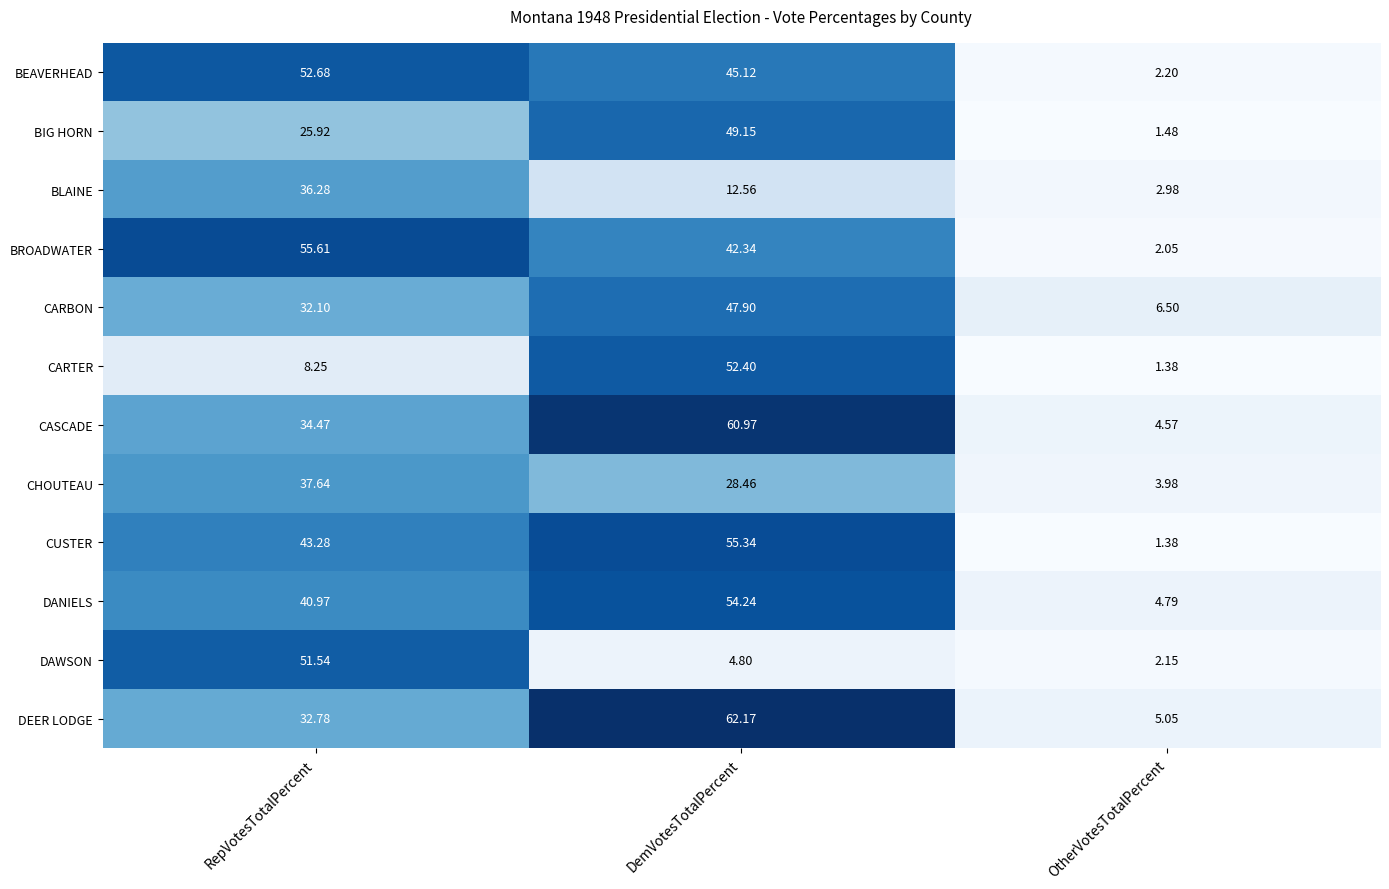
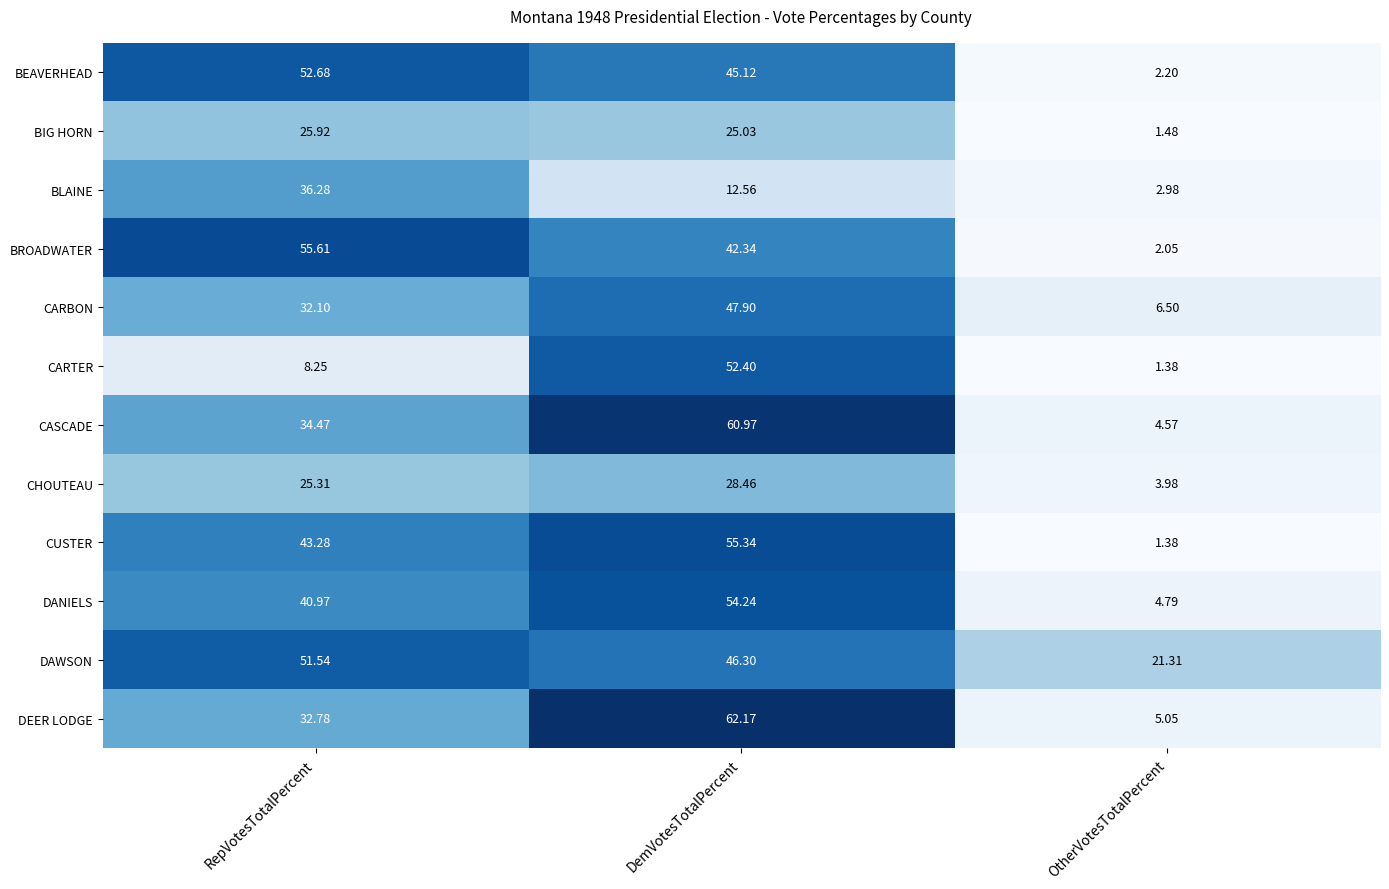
  {
    "BEAVERHEAD": {
      "RepVotesTotalPercent": 52.68,
      "DemVotesTotalPercent": 45.12,
      "OtherVotesTotalPercent": 2.20
    },
    "BIG HORN": {
      "RepVotesTotalPercent": 25.92,
-     "DemVotesTotalPercent": 49.15,
+     "DemVotesTotalPercent": 25.03,
      "OtherVotesTotalPercent": 1.48
    },
    "BLAINE": {
      "RepVotesTotalPercent": 36.28,
      "DemVotesTotalPercent": 12.56,
      "OtherVotesTotalPercent": 2.98
    },
    "BROADWATER": {
      "RepVotesTotalPercent": 55.61,
      "DemVotesTotalPercent": 42.34,
      "OtherVotesTotalPercent": 2.05
    },
    "CARBON": {
      "RepVotesTotalPercent": 32.10,
      "DemVotesTotalPercent": 47.90,
      "OtherVotesTotalPercent": 6.50
    },
    "CARTER": {
      "RepVotesTotalPercent": 8.25,
      "DemVotesTotalPercent": 52.40,
      "OtherVotesTotalPercent": 1.38
    },
    "CASCADE": {
      "RepVotesTotalPercent": 34.47,
      "DemVotesTotalPercent": 60.97,
      "OtherVotesTotalPercent": 4.57
    },
    "CHOUTEAU": {
-     "RepVotesTotalPercent": 37.64,
+     "RepVotesTotalPercent": 25.31,
      "DemVotesTotalPercent": 28.46,
      "OtherVotesTotalPercent": 3.98
    },
    "CUSTER": {
      "RepVotesTotalPercent": 43.28,
      "DemVotesTotalPercent": 55.34,
      "OtherVotesTotalPercent": 1.38
    },
    "DANIELS": {
      "RepVotesTotalPercent": 40.97,
      "DemVotesTotalPercent": 54.24,
      "OtherVotesTotalPercent": 4.79
    },
    "DAWSON": {
      "RepVotesTotalPercent": 51.54,
-     "DemVotesTotalPercent": 4.80,
-     "OtherVotesTotalPercent": 2.15
+     "DemVotesTotalPercent": 46.30,
+     "OtherVotesTotalPercent": 21.31
    },
    "DEER LODGE": {
      "RepVotesTotalPercent": 32.78,
      "DemVotesTotalPercent": 62.17,
      "OtherVotesTotalPercent": 5.05
    }
  }
